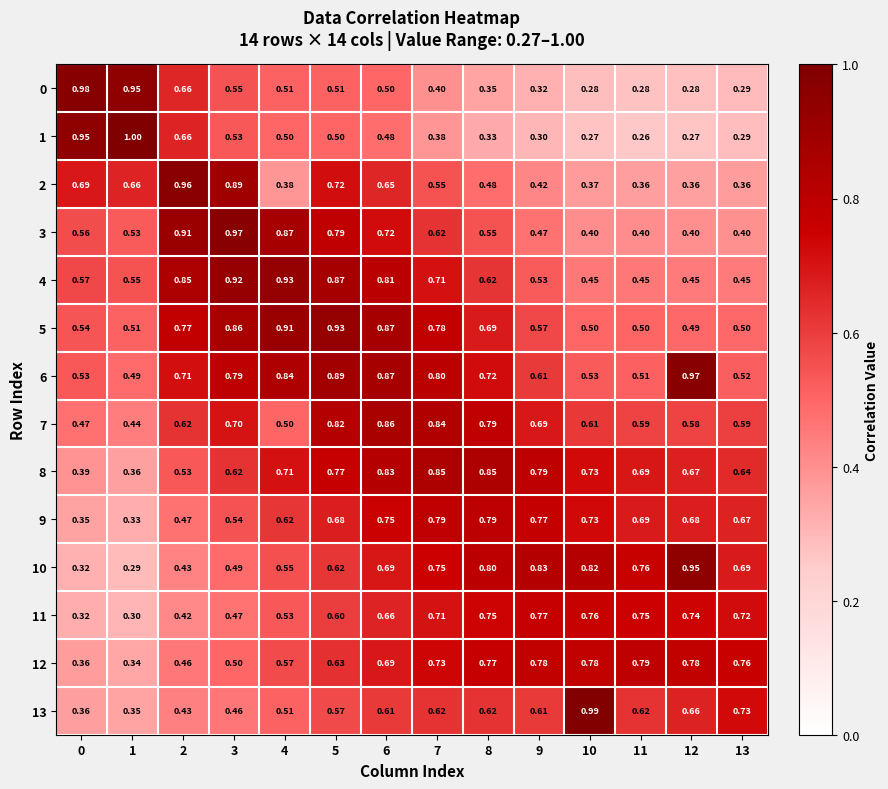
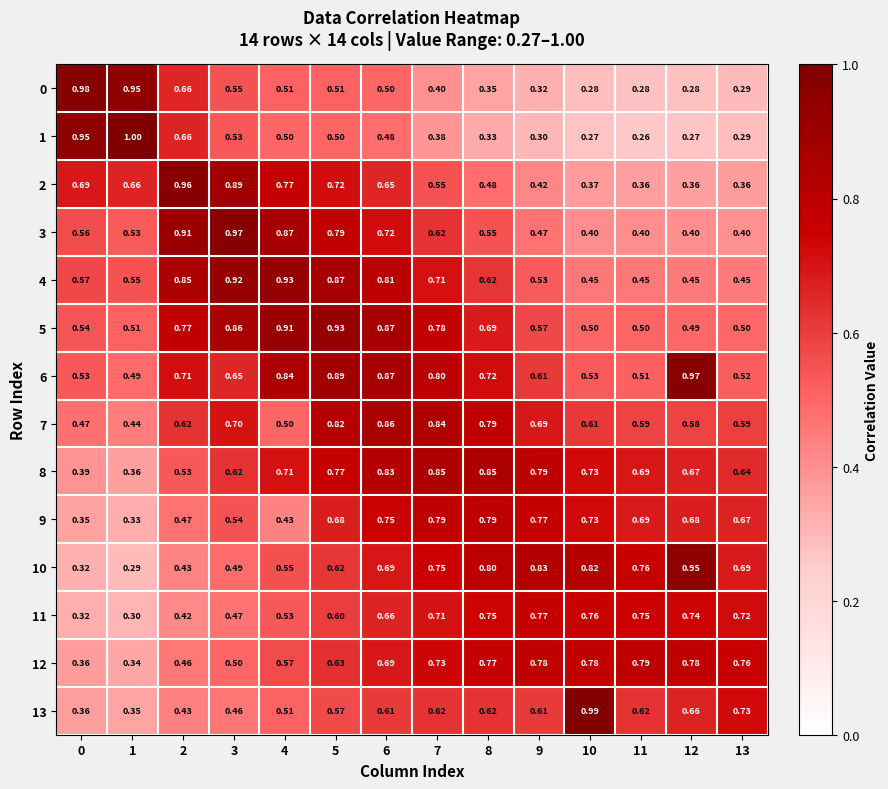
  {
    "0": {
      "0": 0.98,
      "1": 0.95,
      "2": 0.66,
      "3": 0.55,
      "4": 0.51,
      "5": 0.51,
      "6": 0.50,
      "7": 0.40,
      "8": 0.35,
      "9": 0.32,
      "10": 0.28,
      "11": 0.28,
      "12": 0.28,
      "13": 0.29
    },
    "1": {
      "0": 0.95,
      "1": 1.00,
      "2": 0.66,
      "3": 0.53,
      "4": 0.50,
      "5": 0.50,
      "6": 0.48,
      "7": 0.38,
      "8": 0.33,
      "9": 0.30,
      "10": 0.27,
      "11": 0.26,
      "12": 0.27,
      "13": 0.29
    },
    "2": {
      "0": 0.69,
      "1": 0.66,
      "2": 0.96,
      "3": 0.89,
-     "4": 0.38,
+     "4": 0.77,
      "5": 0.72,
      "6": 0.65,
      "7": 0.55,
      "8": 0.48,
      "9": 0.42,
      "10": 0.37,
      "11": 0.36,
      "12": 0.36,
      "13": 0.36
    },
    "3": {
      "0": 0.56,
      "1": 0.53,
      "2": 0.91,
      "3": 0.97,
      "4": 0.87,
      "5": 0.79,
      "6": 0.72,
      "7": 0.62,
      "8": 0.55,
      "9": 0.47,
      "10": 0.40,
      "11": 0.40,
      "12": 0.40,
      "13": 0.40
    },
    "4": {
      "0": 0.57,
      "1": 0.55,
      "2": 0.85,
      "3": 0.92,
      "4": 0.93,
      "5": 0.87,
      "6": 0.81,
      "7": 0.71,
      "8": 0.62,
      "9": 0.53,
      "10": 0.45,
      "11": 0.45,
      "12": 0.45,
      "13": 0.45
    },
    "5": {
      "0": 0.54,
      "1": 0.51,
      "2": 0.77,
      "3": 0.86,
      "4": 0.91,
      "5": 0.93,
      "6": 0.87,
      "7": 0.78,
      "8": 0.69,
      "9": 0.57,
      "10": 0.50,
      "11": 0.50,
      "12": 0.49,
      "13": 0.50
    },
    "6": {
      "0": 0.53,
      "1": 0.49,
      "2": 0.71,
-     "3": 0.79,
+     "3": 0.65,
      "4": 0.84,
      "5": 0.89,
      "6": 0.87,
      "7": 0.80,
      "8": 0.72,
      "9": 0.61,
      "10": 0.53,
      "11": 0.51,
      "12": 0.97,
      "13": 0.52
    },
    "7": {
      "0": 0.47,
      "1": 0.44,
      "2": 0.62,
      "3": 0.70,
      "4": 0.50,
      "5": 0.82,
      "6": 0.86,
      "7": 0.84,
      "8": 0.79,
      "9": 0.69,
      "10": 0.61,
      "11": 0.59,
      "12": 0.58,
      "13": 0.59
    },
    "8": {
      "0": 0.39,
      "1": 0.36,
      "2": 0.53,
      "3": 0.62,
      "4": 0.71,
      "5": 0.77,
      "6": 0.83,
      "7": 0.85,
      "8": 0.85,
      "9": 0.79,
      "10": 0.73,
      "11": 0.69,
      "12": 0.67,
      "13": 0.64
    },
    "9": {
      "0": 0.35,
      "1": 0.33,
      "2": 0.47,
      "3": 0.54,
-     "4": 0.62,
+     "4": 0.43,
      "5": 0.68,
      "6": 0.75,
      "7": 0.79,
      "8": 0.79,
      "9": 0.77,
      "10": 0.73,
      "11": 0.69,
      "12": 0.68,
      "13": 0.67
    },
    "10": {
      "0": 0.32,
      "1": 0.29,
      "2": 0.43,
      "3": 0.49,
      "4": 0.55,
      "5": 0.62,
      "6": 0.69,
      "7": 0.75,
      "8": 0.80,
      "9": 0.83,
      "10": 0.82,
      "11": 0.76,
      "12": 0.95,
      "13": 0.69
    },
    "11": {
      "0": 0.32,
      "1": 0.30,
      "2": 0.42,
      "3": 0.47,
      "4": 0.53,
      "5": 0.60,
      "6": 0.66,
      "7": 0.71,
      "8": 0.75,
      "9": 0.77,
      "10": 0.76,
      "11": 0.75,
      "12": 0.74,
      "13": 0.72
    },
    "12": {
      "0": 0.36,
      "1": 0.34,
      "2": 0.46,
      "3": 0.50,
      "4": 0.57,
      "5": 0.63,
      "6": 0.69,
      "7": 0.73,
      "8": 0.77,
      "9": 0.78,
      "10": 0.78,
      "11": 0.79,
      "12": 0.78,
      "13": 0.76
    },
    "13": {
      "0": 0.36,
      "1": 0.35,
      "2": 0.43,
      "3": 0.46,
      "4": 0.51,
      "5": 0.57,
      "6": 0.61,
      "7": 0.62,
      "8": 0.62,
      "9": 0.61,
      "10": 0.99,
      "11": 0.62,
      "12": 0.66,
      "13": 0.73
    }
  }
